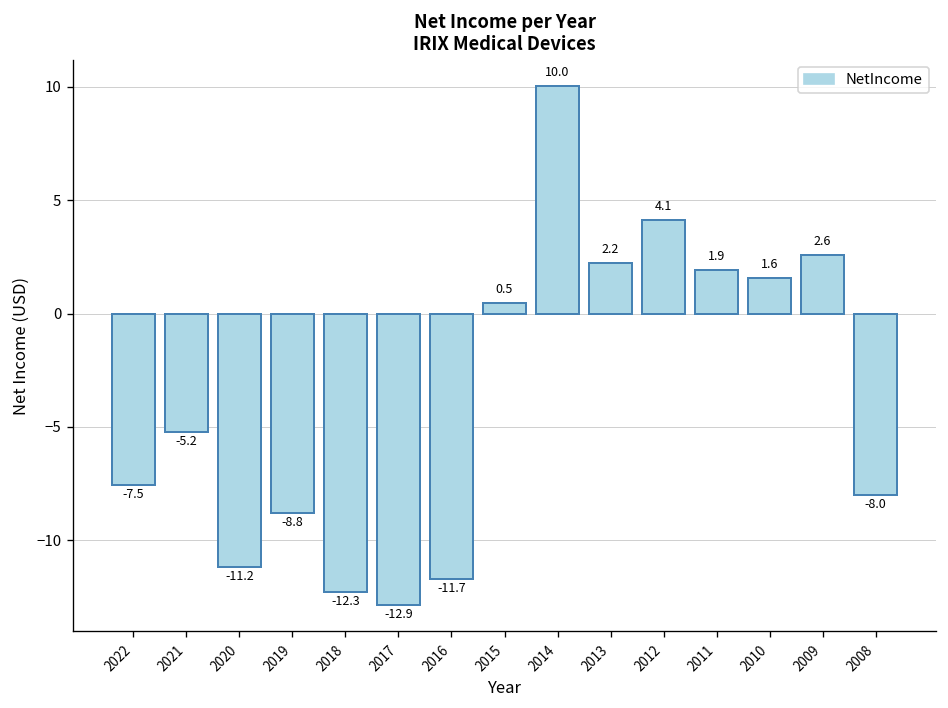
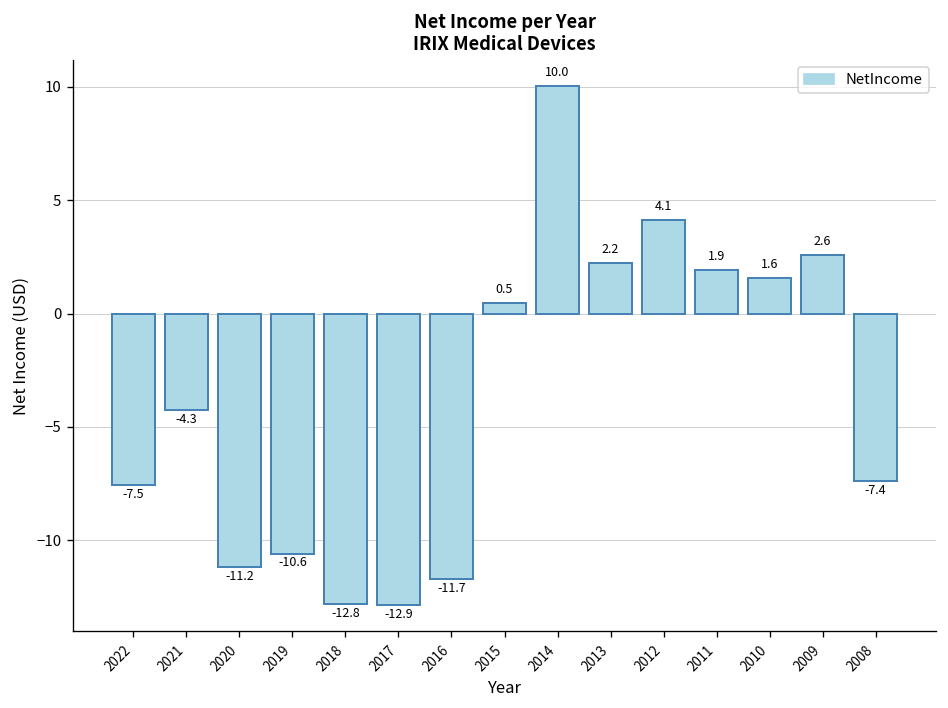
  {
    "2022": -7.5,
-   "2021": -5.2,
+   "2021": -4.3,
    "2020": -11.2,
-   "2019": -8.8,
-   "2018": -12.3,
+   "2019": -10.6,
+   "2018": -12.8,
    "2017": -12.9,
    "2016": -11.7,
    "2015": 0.5,
    "2014": 10.0,
    "2013": 2.2,
    "2012": 4.1,
    "2011": 1.9,
    "2010": 1.6,
    "2009": 2.6,
-   "2008": -8.0
+   "2008": -7.4
  }
